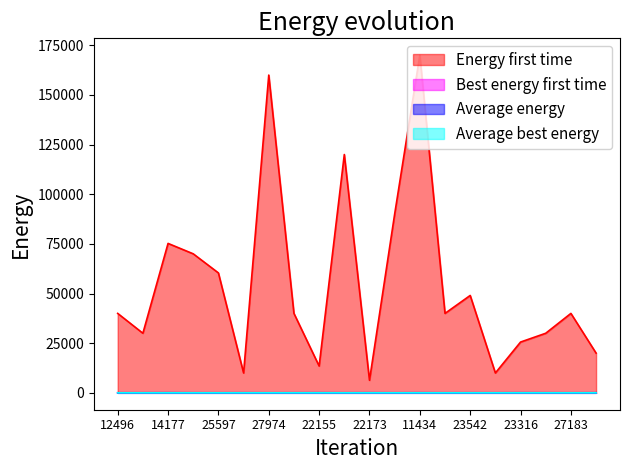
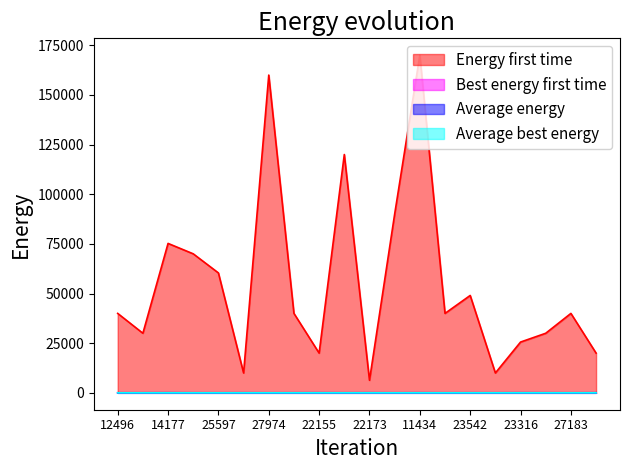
  {
    "Energy first time": {
      "12496": 40000,
      "14177": 75000,
      "25597": 60000,
      "27974": 160000,
-     "22155": 13000,
+     "22155": 20000,
      "22173": 6000,
      "23542": 49000,
      "23316": 26000,
      "27183": 40000
    },
    "Average best energy": {
      "12496": 0,
      "14177": 0,
      "25597": 0,
      "27974": 0,
      "22155": 0,
      "22173": 0,
      "11434": 0,
      "23542": 0,
      "23316": 0,
      "27183": 0
    }
  }
